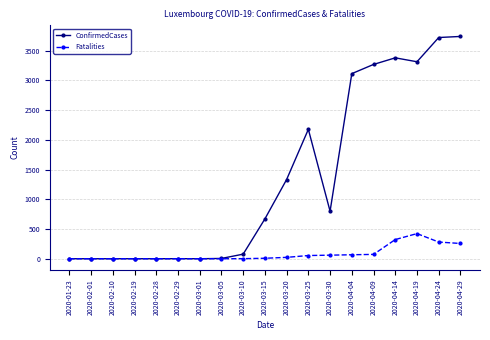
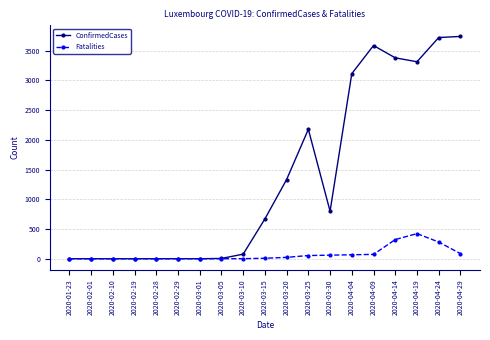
  {
    "ConfirmedCases": {
      "2020-03-10": 100,
      "2020-03-15": 700,
      "2020-03-20": 1300,
      "2020-03-25": 2200,
      "2020-03-30": 800,
      "2020-04-04": 3100,
-     "2020-04-09": 3300,
+     "2020-04-09": 3600,
      "2020-04-14": 3400,
      "2020-04-19": 3300,
      "2020-04-24": 3700,
      "2020-04-29": 3700
    },
    "Fatalities": {
      "2020-03-10": 0,
      "2020-03-15": 0,
      "2020-03-20": 0,
      "2020-03-25": 100,
      "2020-03-30": 100,
      "2020-04-04": 100,
      "2020-04-09": 100,
      "2020-04-14": 300,
      "2020-04-19": 400,
      "2020-04-24": 300,
-     "2020-04-29": 300
+     "2020-04-29": 100
    }
  }
